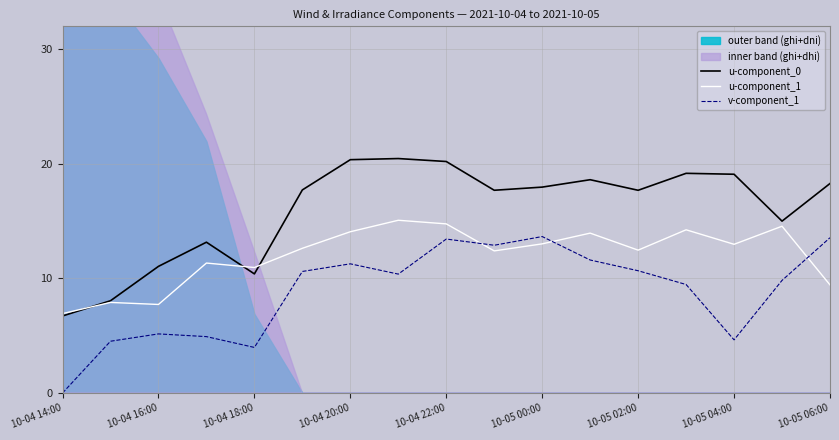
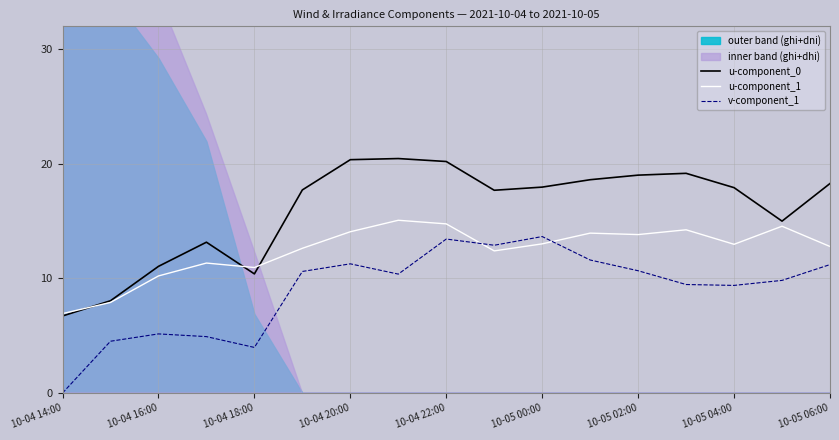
  {
    "u-component_0": {
      "10-04 16:00": 11.1,
      "10-04 18:00": 10.4,
      "10-04 20:00": 20.4,
      "10-04 22:00": 20.2,
      "10-05 00:00": 18.0,
-     "10-05 02:00": 17.7,
-     "10-05 04:00": 19.1,
+     "10-05 02:00": 19.0,
+     "10-05 04:00": 17.9,
      "10-05 06:00": 18.3
    },
    "outer band (ghi+dni)": {
      "10-04 16:00": 29.2,
      "10-04 18:00": 6.9
    },
    "u-component_1": {
-     "10-04 16:00": 7.7,
+     "10-04 16:00": 10.2,
      "10-04 18:00": 11.0,
      "10-04 20:00": 14.1,
      "10-04 22:00": 14.8,
      "10-05 00:00": 13.0,
-     "10-05 02:00": 12.5,
+     "10-05 02:00": 13.8,
      "10-05 04:00": 13.0,
-     "10-05 06:00": 9.4
+     "10-05 06:00": 12.8
    },
    "inner band (ghi+dhi)": {
      "10-04 18:00": 12.4
    },
    "v-component_1": {
      "10-04 14:00": 0.0,
      "10-04 16:00": 5.2,
      "10-04 18:00": 4.0,
      "10-04 20:00": 11.3,
      "10-04 22:00": 13.4,
      "10-05 00:00": 13.7,
      "10-05 02:00": 10.7,
-     "10-05 04:00": 4.6,
-     "10-05 06:00": 13.6
+     "10-05 04:00": 9.4,
+     "10-05 06:00": 11.2
    }
  }
